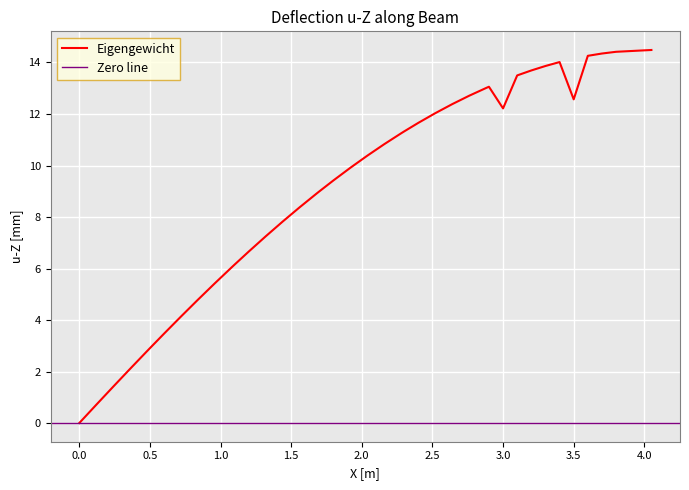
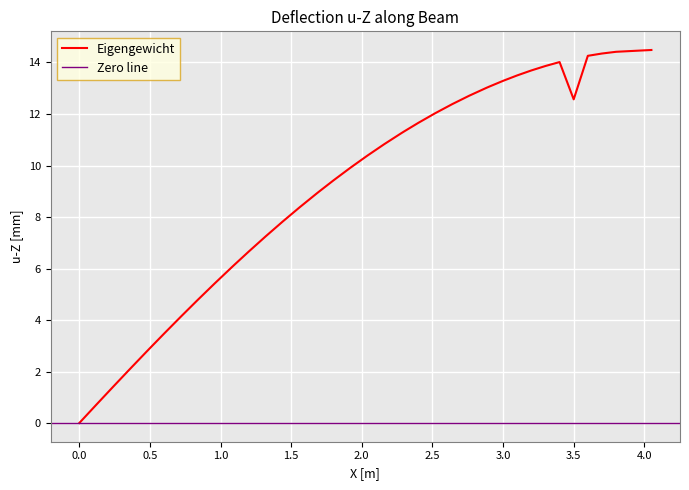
  {
    "0.0": 0.0,
    "0.5": 2.9,
-   "3.0": 12.2,
+   "3.0": 13.3,
    "3.5": 12.6
  }
